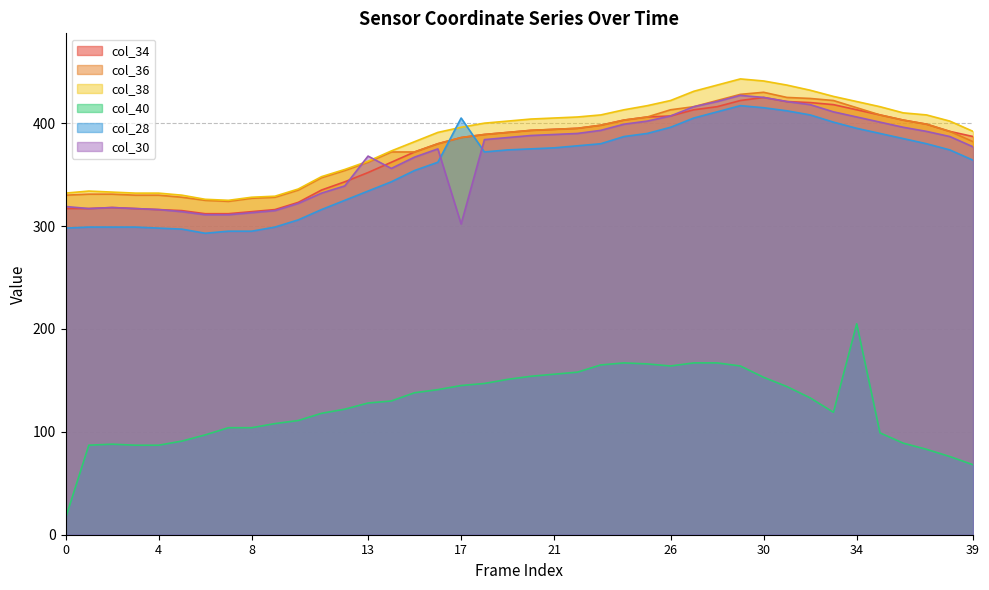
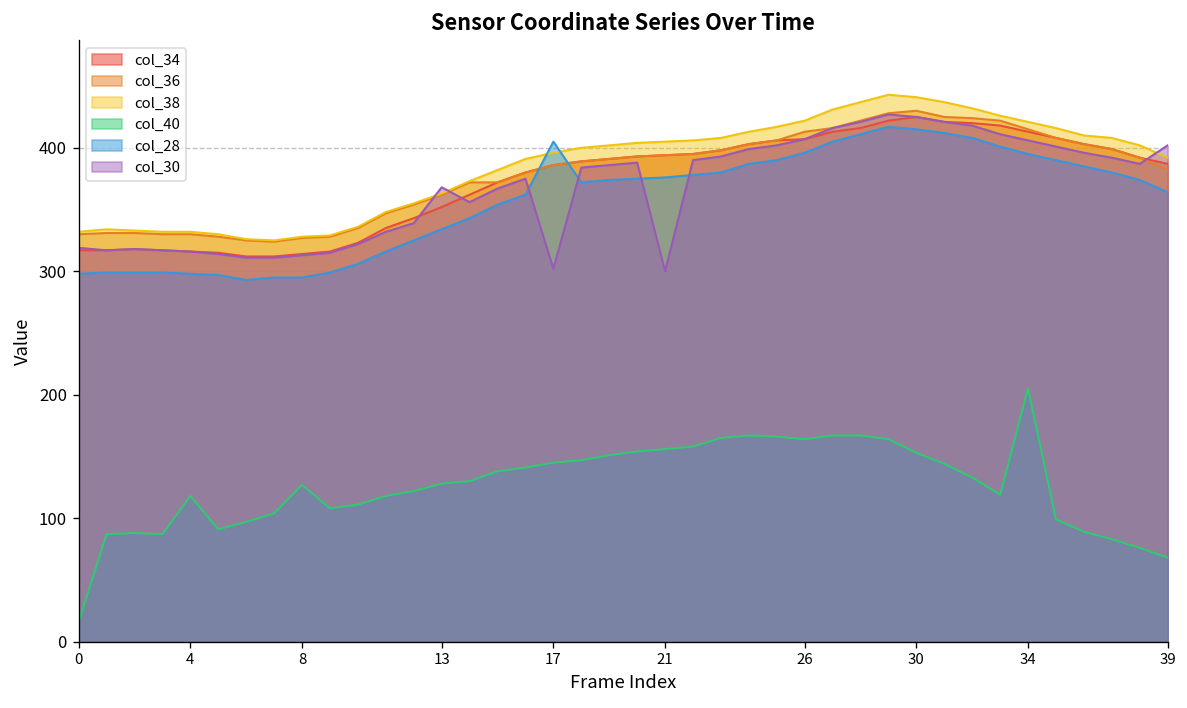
  {
    "col_40": {
      "0": 16,
-     "4": 87,
-     "8": 104,
+     "4": 118,
+     "8": 127,
      "13": 128,
      "17": 145,
      "21": 156,
      "26": 164,
      "30": 153,
      "34": 205,
      "39": 68
    },
    "col_28": {
      "0": 298,
      "4": 298,
      "8": 295,
      "13": 334,
      "17": 405,
      "21": 376,
      "26": 396,
      "30": 415,
      "34": 395,
      "39": 364
    },
    "col_30": {
      "13": 368,
      "17": 302,
-     "21": 389,
+     "21": 300,
      "34": 406,
-     "39": 377
+     "39": 402
    }
  }
